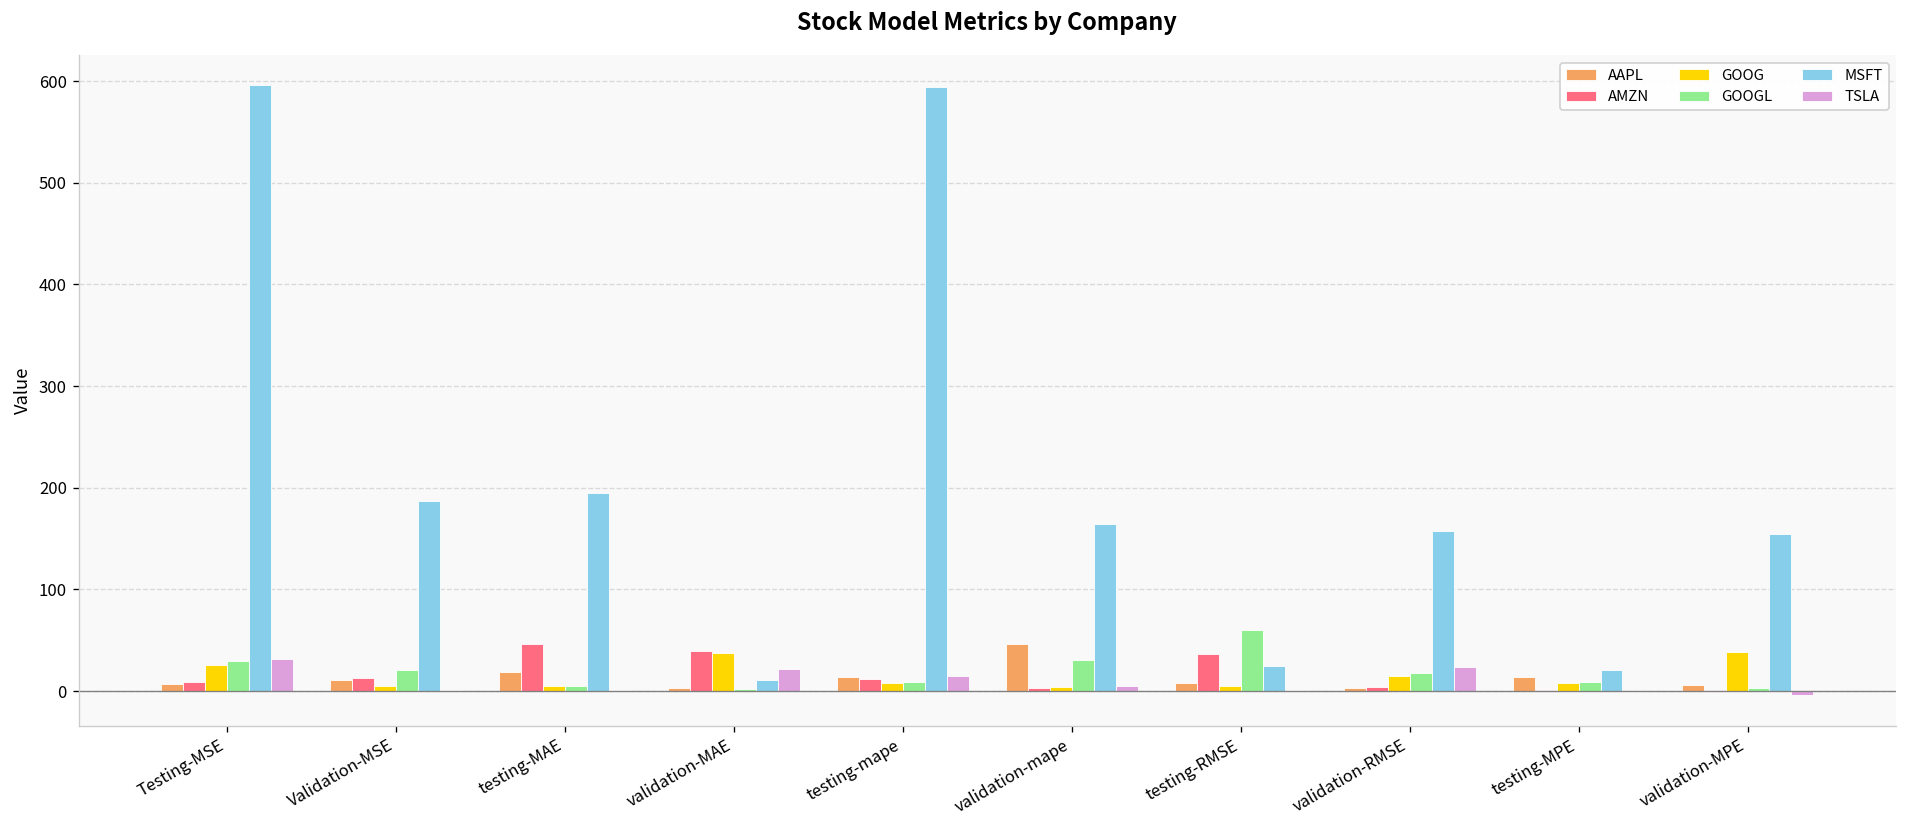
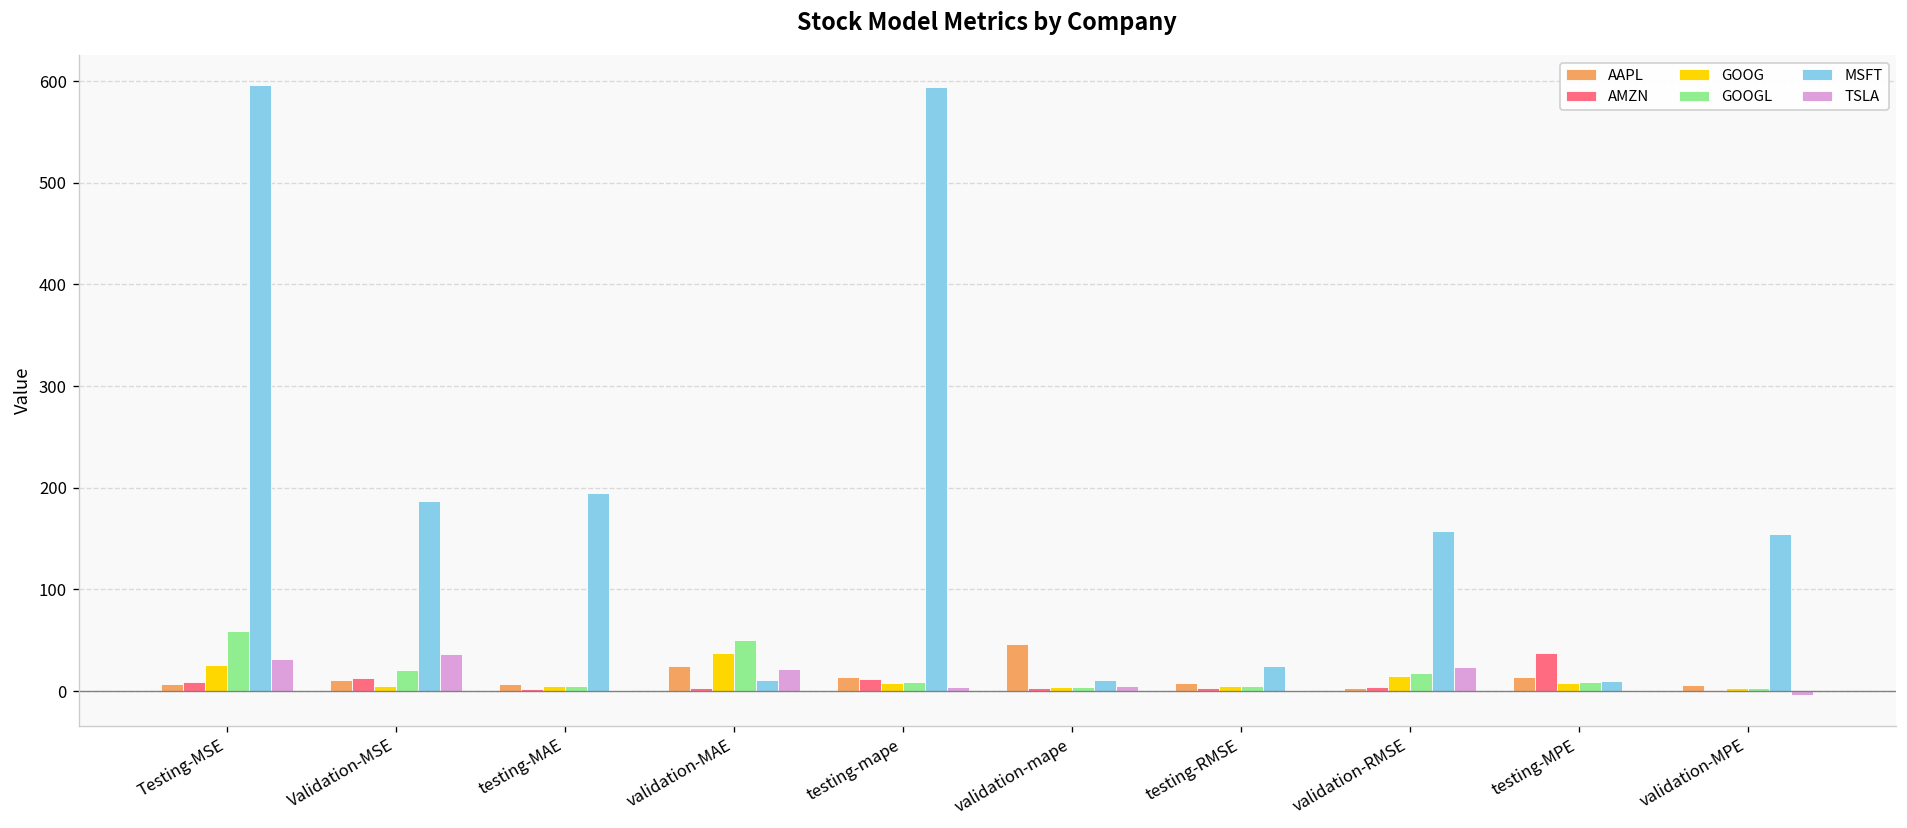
  {
    "AAPL": {
      "Testing-MSE": 10,
      "Validation-MSE": 10,
-     "testing-MAE": 20,
-     "validation-MAE": 0,
+     "testing-MAE": 10,
+     "validation-MAE": 20,
      "testing-mape": 10,
      "validation-mape": 50,
      "testing-RMSE": 10,
      "validation-RMSE": 0,
      "testing-MPE": 10,
      "validation-MPE": 10
    },
    "AMZN": {
      "Testing-MSE": 10,
      "Validation-MSE": 10,
-     "testing-MAE": 50,
-     "validation-MAE": 40,
+     "testing-MAE": 0,
+     "validation-MAE": 0,
      "testing-mape": 10,
      "validation-mape": 0,
-     "testing-RMSE": 40,
+     "testing-RMSE": 0,
      "validation-RMSE": 0,
-     "testing-MPE": 0
+     "testing-MPE": 40
    },
    "GOOG": {
      "Testing-MSE": 30,
      "Validation-MSE": 10,
      "testing-MAE": 0,
      "validation-MAE": 40,
      "testing-mape": 10,
      "validation-mape": 0,
      "testing-RMSE": 10,
      "validation-RMSE": 20,
      "testing-MPE": 10,
-     "validation-MPE": 40
+     "validation-MPE": 0
    },
    "GOOGL": {
-     "Testing-MSE": 30,
+     "Testing-MSE": 60,
      "Validation-MSE": 20,
      "testing-MAE": 10,
-     "validation-MAE": 0,
+     "validation-MAE": 50,
      "testing-mape": 10,
-     "validation-mape": 30,
-     "testing-RMSE": 60,
+     "validation-mape": 0,
+     "testing-RMSE": 10,
      "validation-RMSE": 20,
      "testing-MPE": 10,
      "validation-MPE": 0
    },
    "MSFT": {
      "Testing-MSE": 600,
      "Validation-MSE": 190,
      "testing-MAE": 190,
      "validation-MAE": 10,
      "testing-mape": 590,
-     "validation-mape": 160,
+     "validation-mape": 10,
      "testing-RMSE": 20,
      "validation-RMSE": 160,
-     "testing-MPE": 20,
+     "testing-MPE": 10,
      "validation-MPE": 150
    },
    "TSLA": {
      "Testing-MSE": 30,
-     "Validation-MSE": 0,
+     "Validation-MSE": 40,
      "validation-MAE": 20,
-     "testing-mape": 10,
+     "testing-mape": 0,
      "validation-mape": 0,
      "validation-RMSE": 20,
      "validation-MPE": 0
    }
  }
